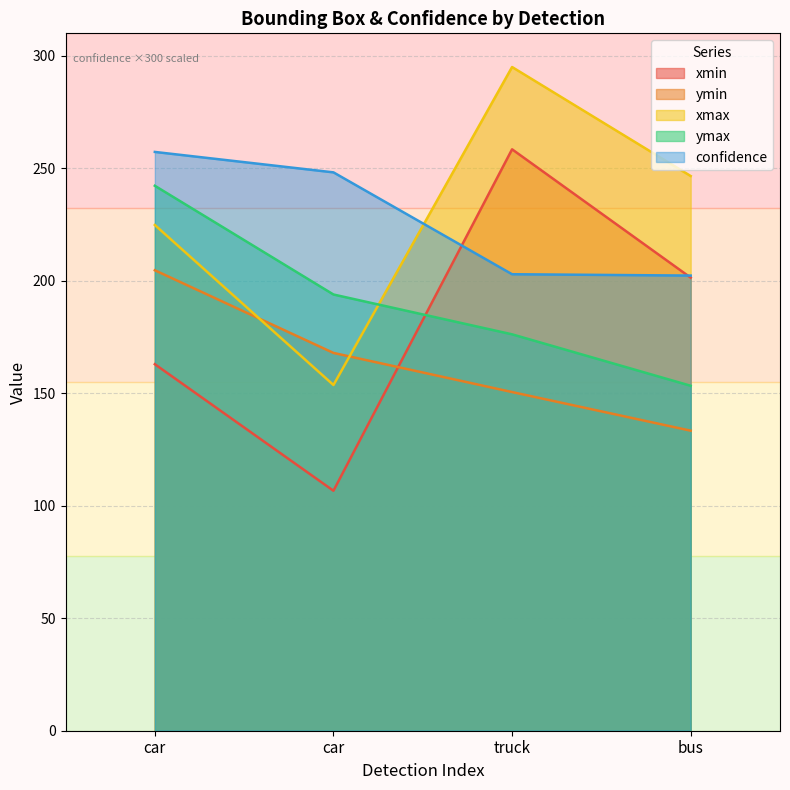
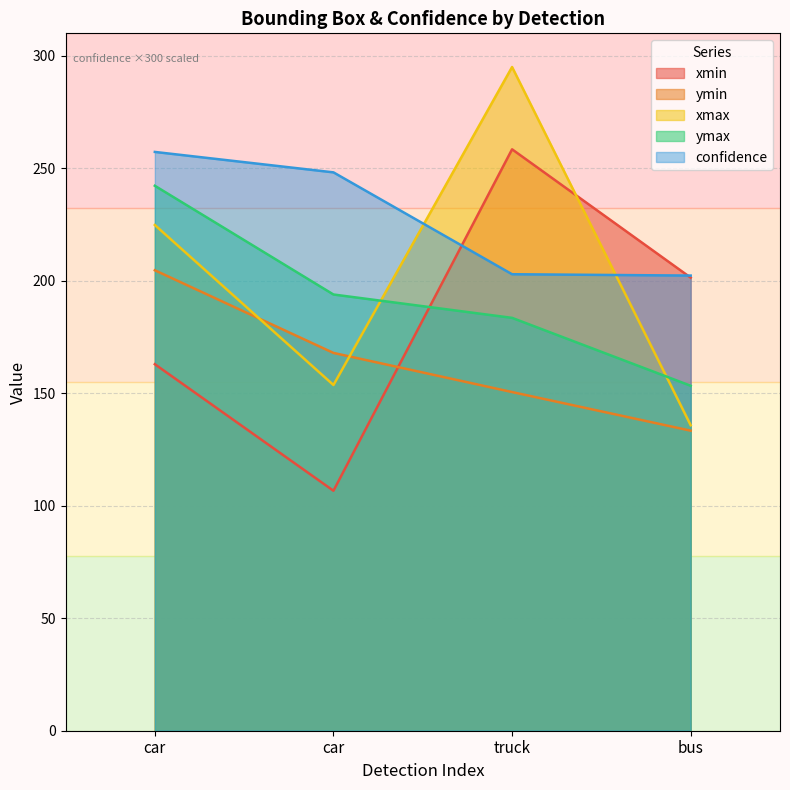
  {
    "xmax": {
      "truck": 295,
-     "bus": 247
+     "bus": 136
    },
    "ymax": {
-     "truck": 176,
+     "truck": 184,
      "bus": 153
    },
    "confidence": {
      "truck": 203
    }
  }
